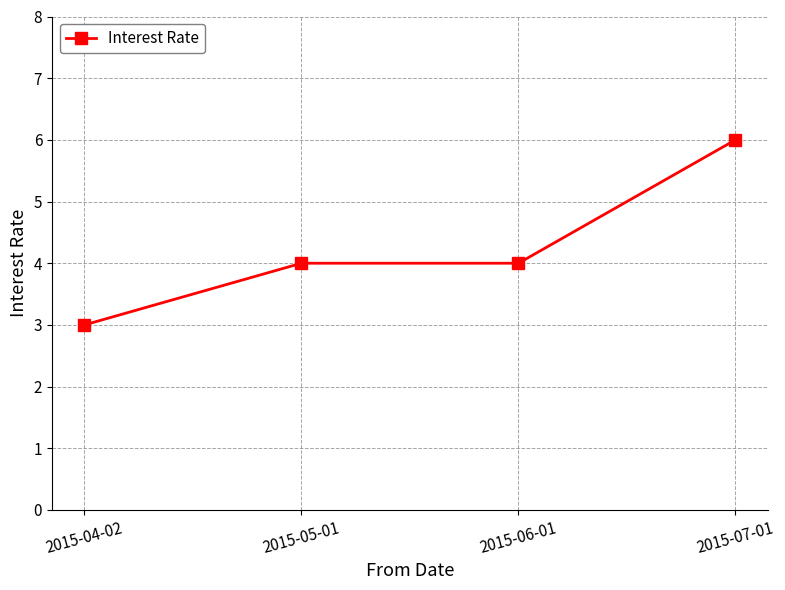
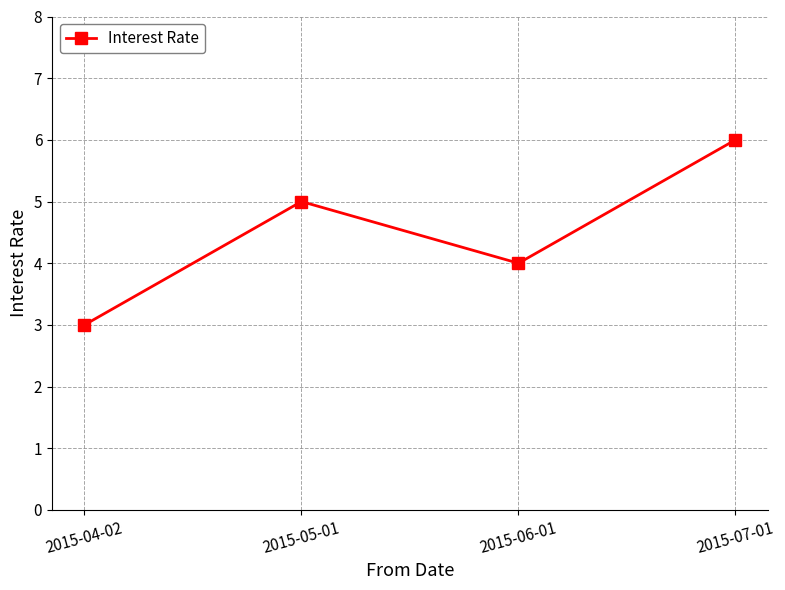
  {
    "2015-04-02": 3,
-   "2015-05-01": 4,
+   "2015-05-01": 5,
    "2015-06-01": 4,
    "2015-07-01": 6
  }
